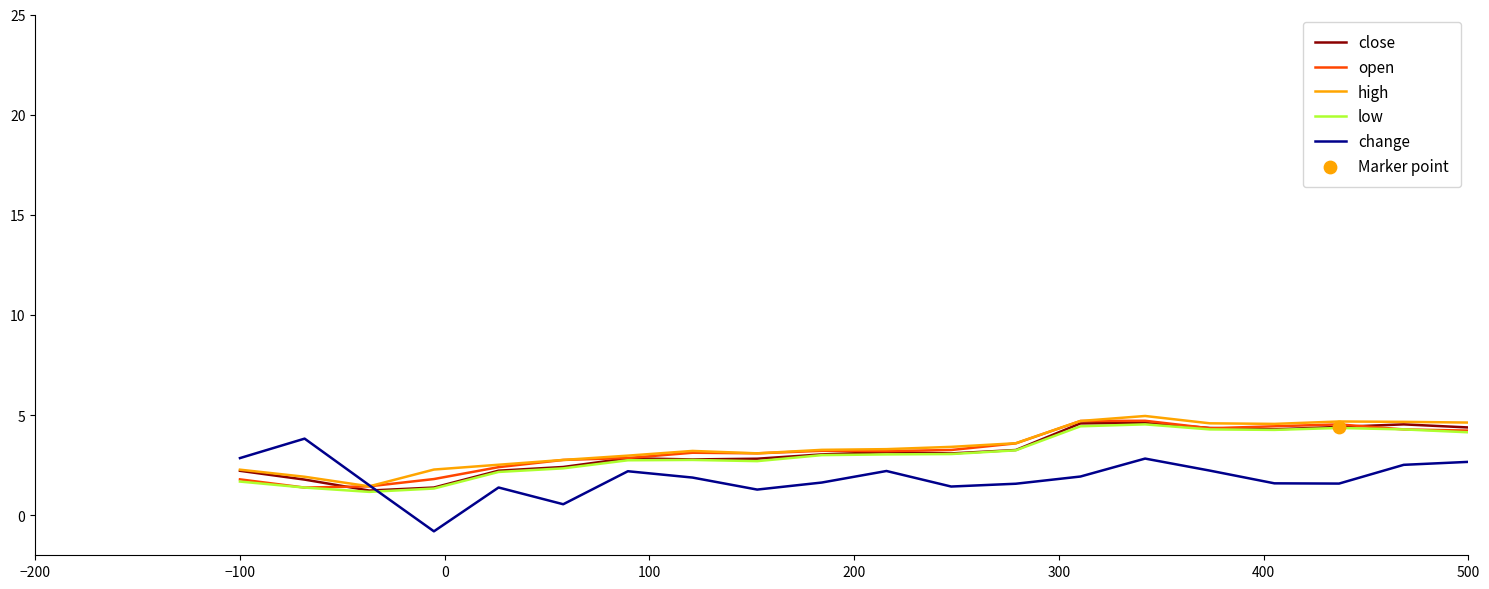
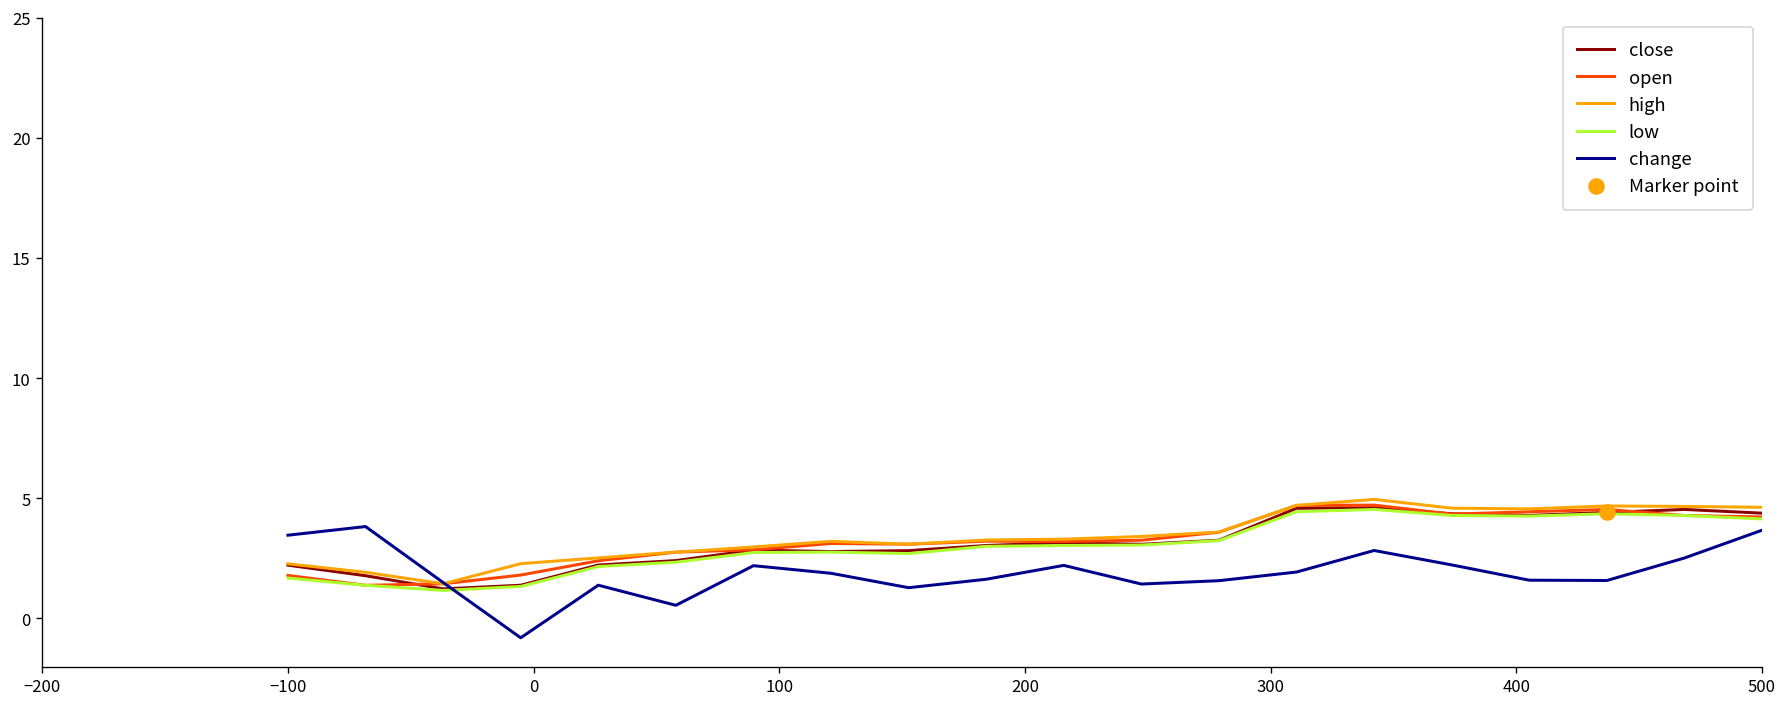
  {
    "close": {
      "500": 4.4
    },
    "change": {
-     "−100": 2.9,
-     "500": 2.7
+     "−100": 3.5,
+     "500": 3.7
    }
  }
